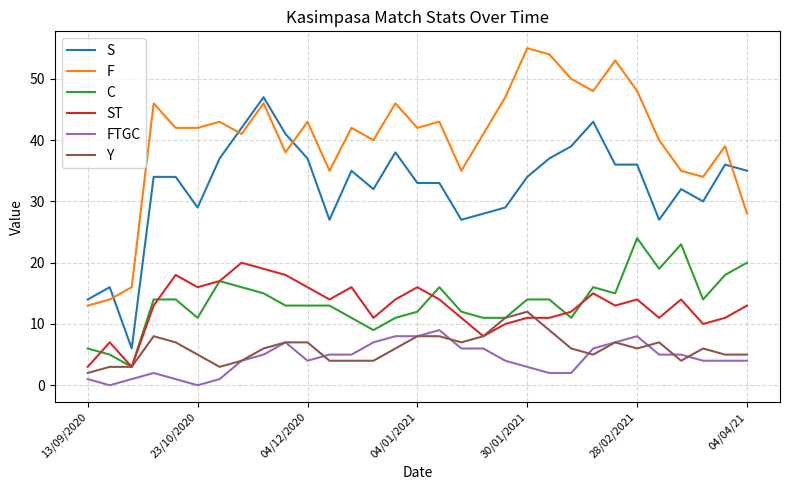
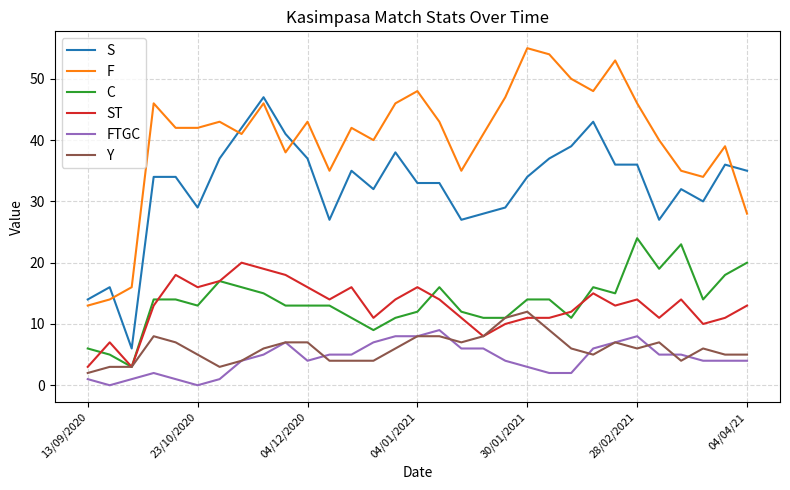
  {
    "S": {
      "13/09/2020": 14,
      "23/10/2020": 29,
      "04/12/2020": 37,
      "04/01/2021": 33,
      "30/01/2021": 34,
      "28/02/2021": 36,
      "04/04/21": 35
    },
    "F": {
      "13/09/2020": 13,
      "23/10/2020": 42,
      "04/12/2020": 43,
-     "04/01/2021": 42,
+     "04/01/2021": 48,
      "30/01/2021": 55,
-     "28/02/2021": 48,
+     "28/02/2021": 46,
      "04/04/21": 28
    },
    "C": {
      "13/09/2020": 6,
-     "23/10/2020": 11,
+     "23/10/2020": 13,
      "04/12/2020": 13,
      "04/01/2021": 12,
      "30/01/2021": 14,
      "28/02/2021": 24,
      "04/04/21": 20
    },
    "ST": {
      "13/09/2020": 3,
      "23/10/2020": 16,
      "04/12/2020": 16,
      "04/01/2021": 16,
      "30/01/2021": 11,
      "28/02/2021": 14,
      "04/04/21": 13
    },
    "FTGC": {
      "13/09/2020": 1,
      "23/10/2020": 0,
      "04/12/2020": 4,
      "30/01/2021": 3,
      "28/02/2021": 8,
      "04/04/21": 4
    },
    "Y": {
      "13/09/2020": 2,
      "23/10/2020": 5,
      "04/12/2020": 7,
      "30/01/2021": 12,
      "28/02/2021": 6,
      "04/04/21": 5
    }
  }
